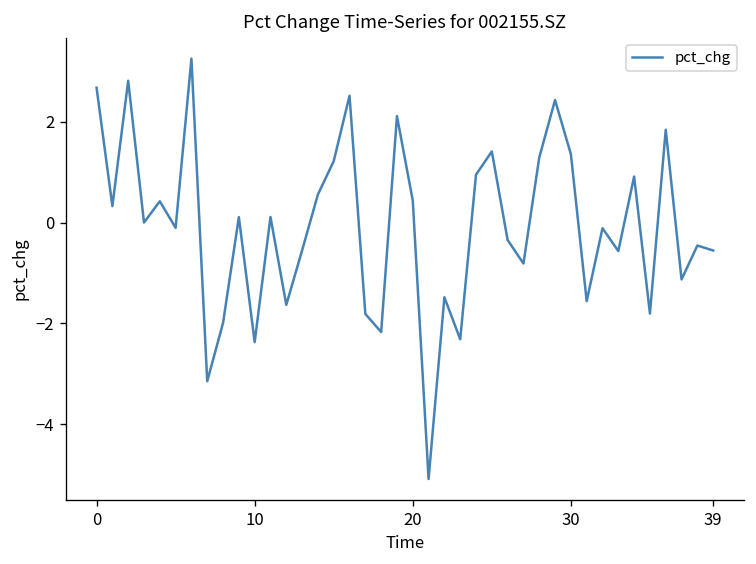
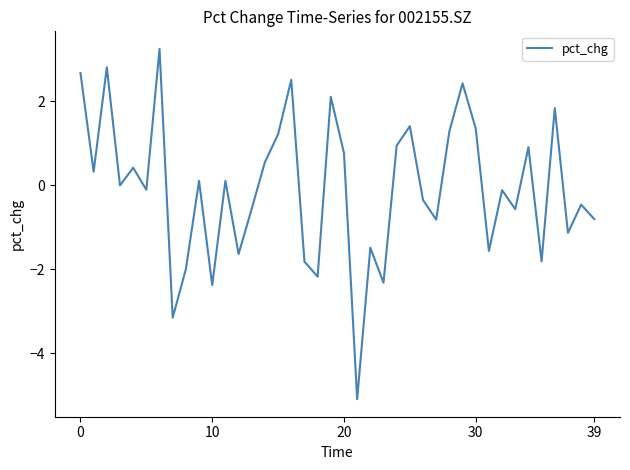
  {
    "0": 2.7,
    "10": -2.4,
-   "20": 0.4,
+   "20": 0.8,
    "30": 1.4,
-   "39": -0.6
+   "39": -0.8
  }
